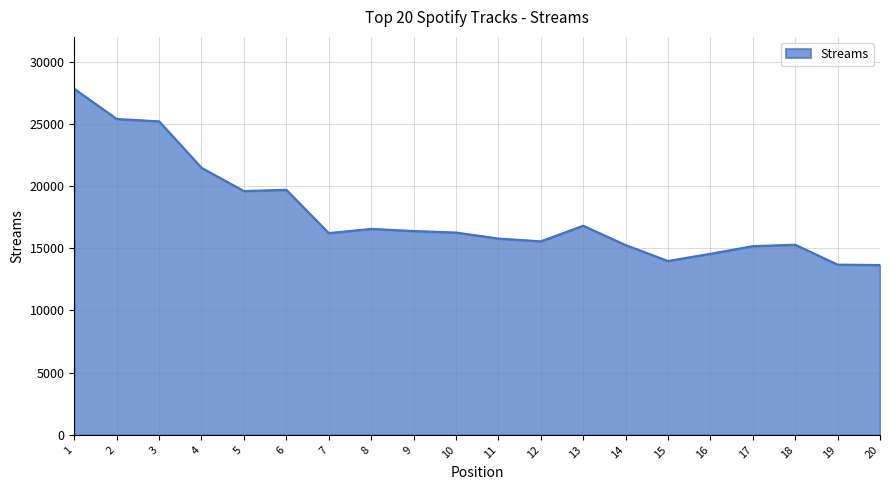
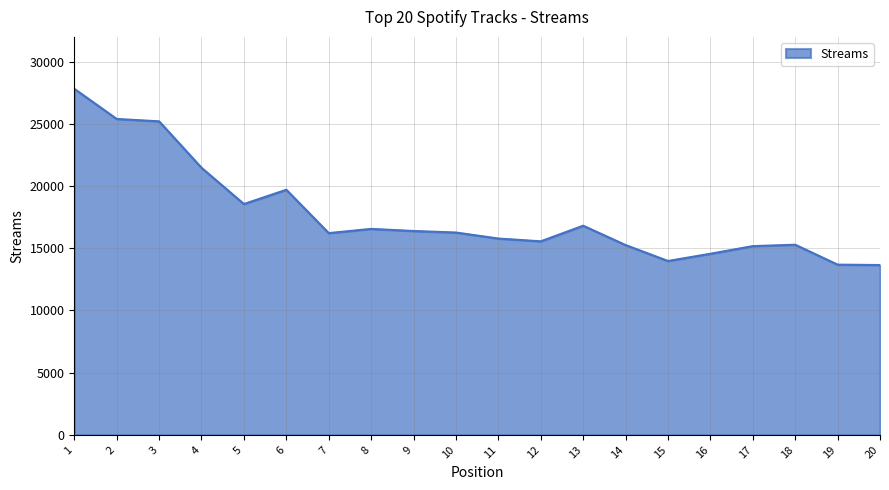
  {
    "1": 27800,
    "2": 25400,
    "3": 25200,
    "4": 21500,
-   "5": 19600,
+   "5": 18600,
    "6": 19700,
    "7": 16200,
    "8": 16600,
    "9": 16400,
    "10": 16300,
    "11": 15800,
    "12": 15600,
    "13": 16800,
    "14": 15300,
    "15": 14000,
    "16": 14600,
    "17": 15200,
    "18": 15300,
    "19": 13700,
    "20": 13700
  }
